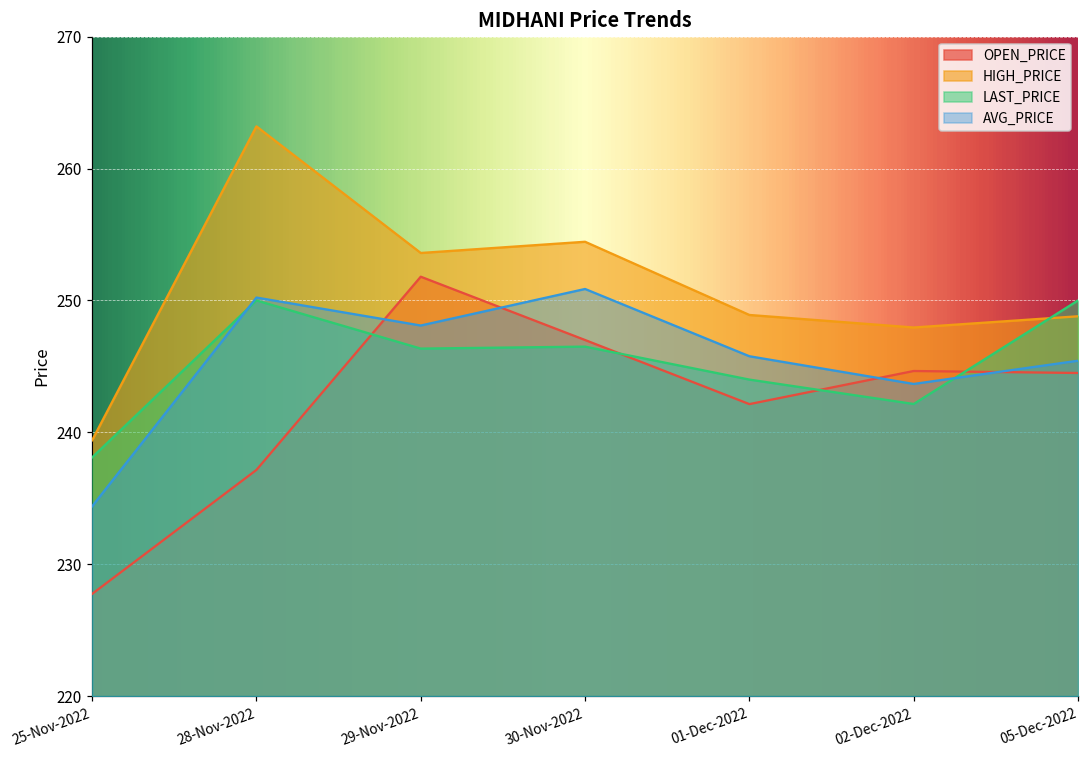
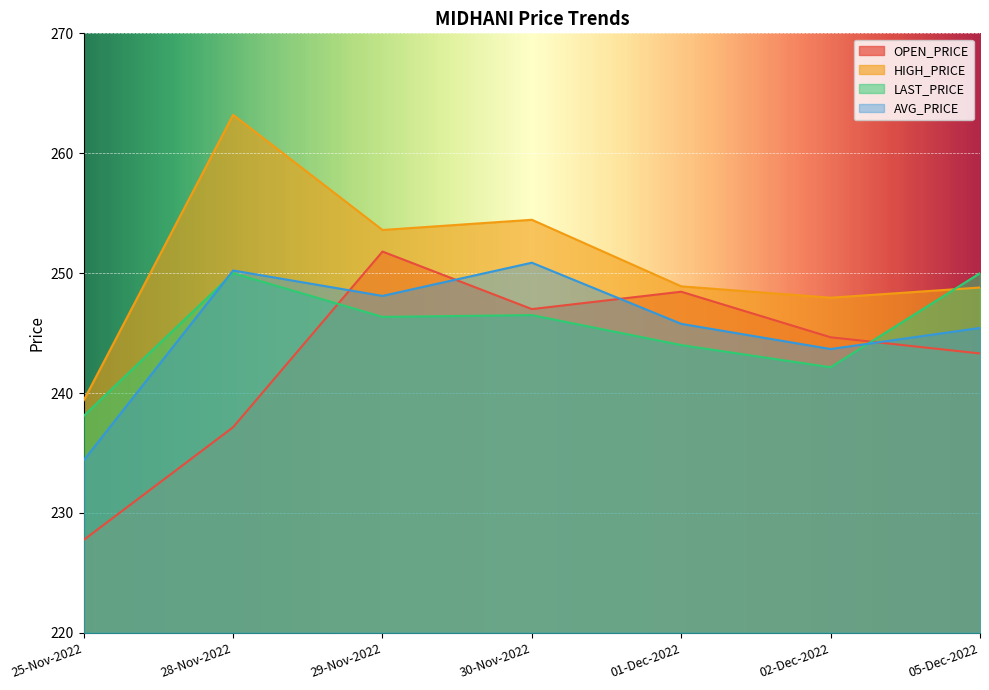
  {
    "OPEN_PRICE": {
      "25-Nov-2022": 227.8,
      "28-Nov-2022": 237.2,
      "29-Nov-2022": 251.8,
      "30-Nov-2022": 247.0,
-     "01-Dec-2022": 242.1,
+     "01-Dec-2022": 248.5,
      "02-Dec-2022": 244.7,
-     "05-Dec-2022": 244.5
+     "05-Dec-2022": 243.3
    },
    "HIGH_PRICE": {
      "25-Nov-2022": 239.4,
      "28-Nov-2022": 263.2,
      "29-Nov-2022": 253.6,
      "30-Nov-2022": 254.5,
      "01-Dec-2022": 248.9,
      "02-Dec-2022": 248.0,
      "05-Dec-2022": 248.8
    },
    "LAST_PRICE": {
      "25-Nov-2022": 238.1,
      "28-Nov-2022": 250.0,
      "29-Nov-2022": 246.4,
      "30-Nov-2022": 246.5,
      "01-Dec-2022": 244.0,
      "02-Dec-2022": 242.2,
      "05-Dec-2022": 250.0
    },
    "AVG_PRICE": {
      "25-Nov-2022": 234.4,
      "28-Nov-2022": 250.2,
      "29-Nov-2022": 248.1,
      "30-Nov-2022": 250.9,
      "01-Dec-2022": 245.8,
      "02-Dec-2022": 243.7,
      "05-Dec-2022": 245.4
    }
  }
